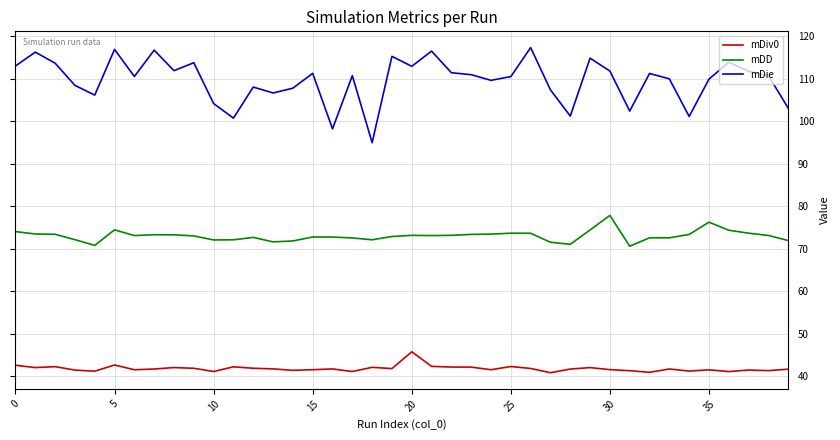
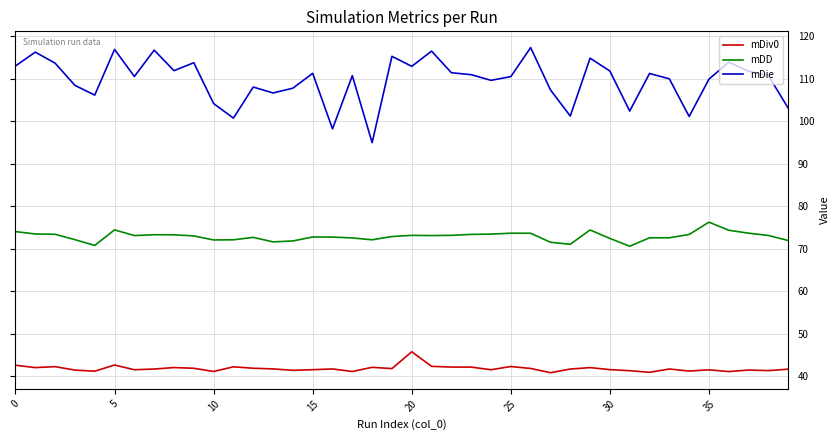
  {
    "mDiv0": {
      "0": 43,
      "5": 43,
      "10": 41,
      "15": 42,
      "20": 46,
      "25": 42,
      "30": 42,
      "35": 42
    },
    "mDD": {
      "0": 74,
      "5": 74,
      "10": 72,
      "15": 73,
      "20": 73,
      "25": 74,
-     "30": 78,
+     "30": 72,
      "35": 76
    },
    "mDie": {
      "0": 113,
      "5": 117,
      "10": 104,
      "15": 111,
      "20": 113,
      "25": 111,
      "30": 112,
      "35": 110
    }
  }
